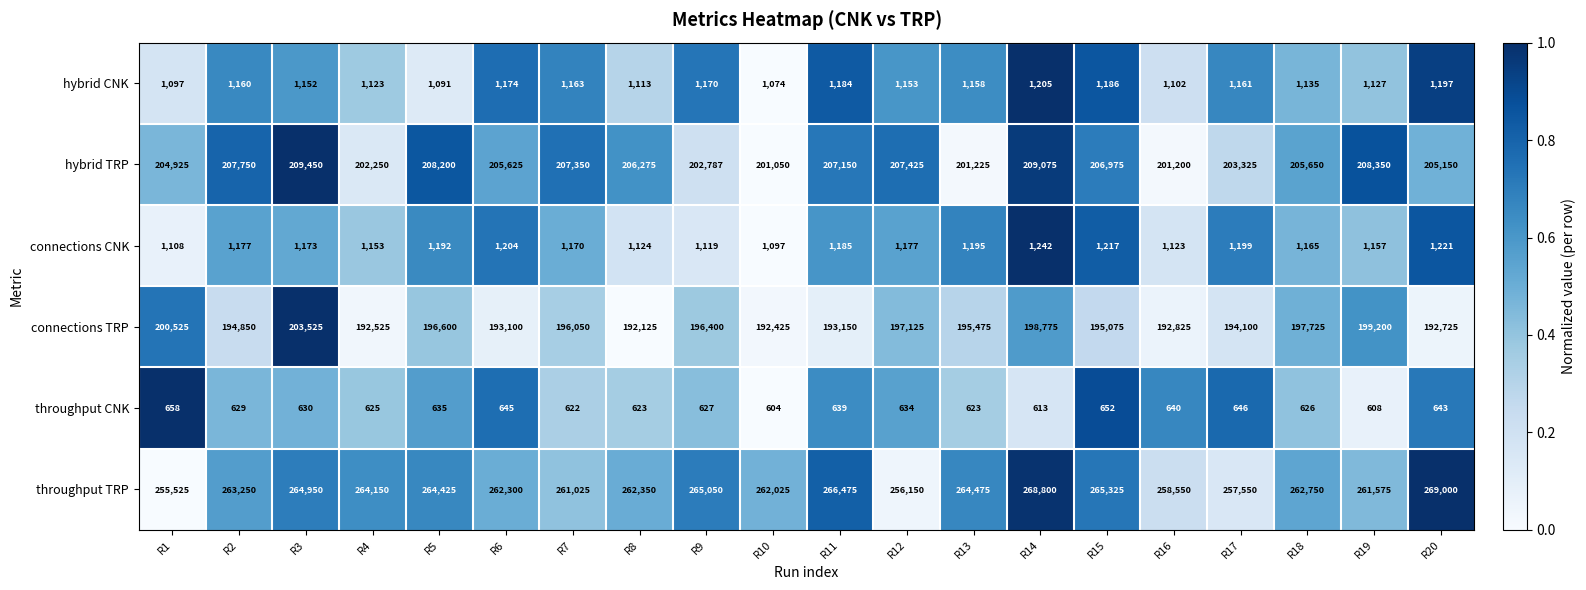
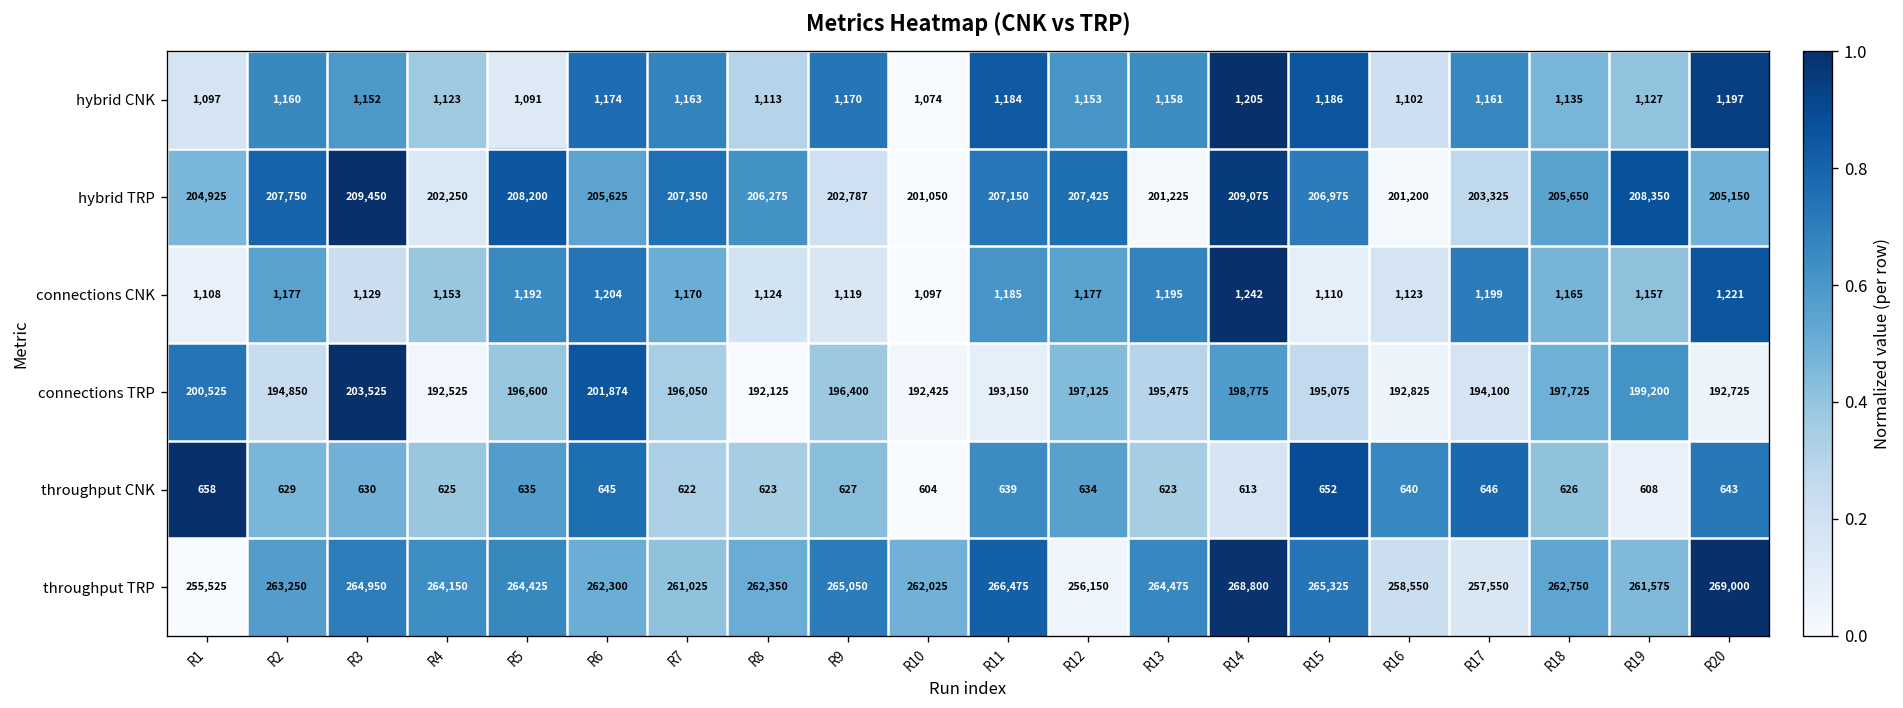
  {
    "hybrid CNK": {
      "R1": "1,097",
      "R2": "1,160",
      "R3": "1,152",
      "R4": "1,123",
      "R5": "1,091",
      "R6": "1,174",
      "R7": "1,163",
      "R8": "1,113",
      "R9": "1,170",
      "R10": "1,074",
      "R11": "1,184",
      "R12": "1,153",
      "R13": "1,158",
      "R14": "1,205",
      "R15": "1,186",
      "R16": "1,102",
      "R17": "1,161",
      "R18": "1,135",
      "R19": "1,127",
      "R20": "1,197"
    },
    "hybrid TRP": {
      "R1": "204,925",
      "R2": "207,750",
      "R3": "209,450",
      "R4": "202,250",
      "R5": "208,200",
      "R6": "205,625",
      "R7": "207,350",
      "R8": "206,275",
      "R9": "202,787",
      "R10": "201,050",
      "R11": "207,150",
      "R12": "207,425",
      "R13": "201,225",
      "R14": "209,075",
      "R15": "206,975",
      "R16": "201,200",
      "R17": "203,325",
      "R18": "205,650",
      "R19": "208,350",
      "R20": "205,150"
    },
    "connections CNK": {
      "R1": "1,108",
      "R2": "1,177",
-     "R3": "1,173",
+     "R3": "1,129",
      "R4": "1,153",
      "R5": "1,192",
      "R6": "1,204",
      "R7": "1,170",
      "R8": "1,124",
      "R9": "1,119",
      "R10": "1,097",
      "R11": "1,185",
      "R12": "1,177",
      "R13": "1,195",
      "R14": "1,242",
-     "R15": "1,217",
+     "R15": "1,110",
      "R16": "1,123",
      "R17": "1,199",
      "R18": "1,165",
      "R19": "1,157",
      "R20": "1,221"
    },
    "connections TRP": {
      "R1": "200,525",
      "R2": "194,850",
      "R3": "203,525",
      "R4": "192,525",
      "R5": "196,600",
-     "R6": "193,100",
+     "R6": "201,874",
      "R7": "196,050",
      "R8": "192,125",
      "R9": "196,400",
      "R10": "192,425",
      "R11": "193,150",
      "R12": "197,125",
      "R13": "195,475",
      "R14": "198,775",
      "R15": "195,075",
      "R16": "192,825",
      "R17": "194,100",
      "R18": "197,725",
      "R19": "199,200",
      "R20": "192,725"
    },
    "throughput CNK": {
      "R1": "658",
      "R2": "629",
      "R3": "630",
      "R4": "625",
      "R5": "635",
      "R6": "645",
      "R7": "622",
      "R8": "623",
      "R9": "627",
      "R10": "604",
      "R11": "639",
      "R12": "634",
      "R13": "623",
      "R14": "613",
      "R15": "652",
      "R16": "640",
      "R17": "646",
      "R18": "626",
      "R19": "608",
      "R20": "643"
    },
    "throughput TRP": {
      "R1": "255,525",
      "R2": "263,250",
      "R3": "264,950",
      "R4": "264,150",
      "R5": "264,425",
      "R6": "262,300",
      "R7": "261,025",
      "R8": "262,350",
      "R9": "265,050",
      "R10": "262,025",
      "R11": "266,475",
      "R12": "256,150",
      "R13": "264,475",
      "R14": "268,800",
      "R15": "265,325",
      "R16": "258,550",
      "R17": "257,550",
      "R18": "262,750",
      "R19": "261,575",
      "R20": "269,000"
    }
  }
